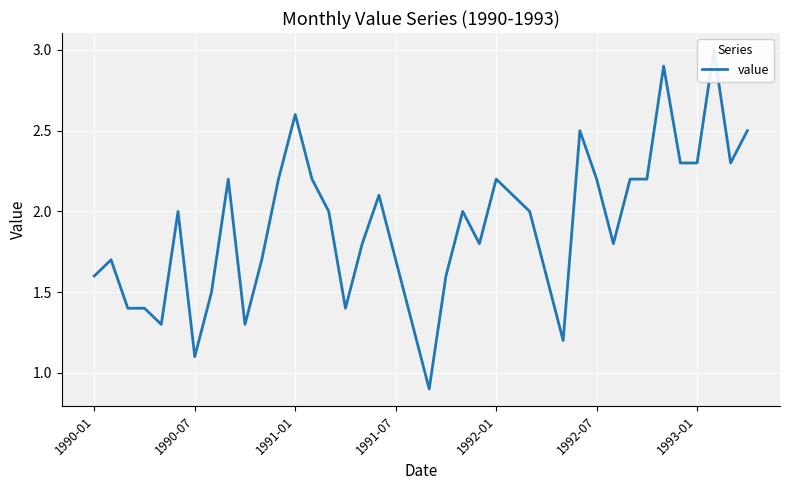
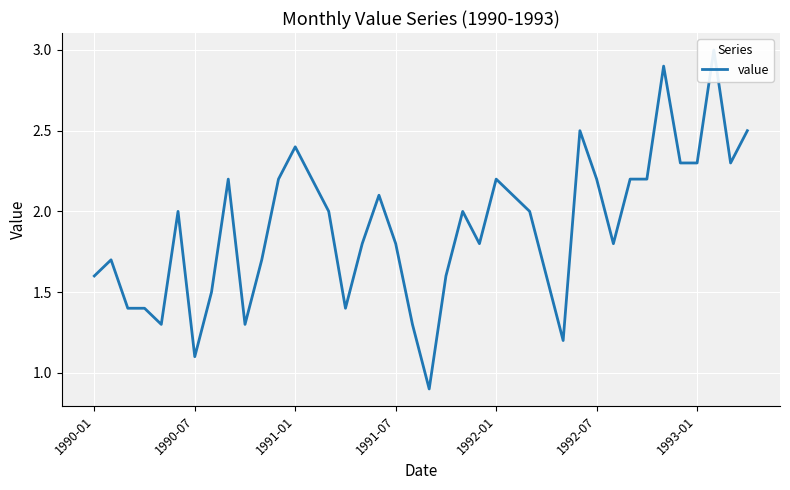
  {
    "1990-01": 1.6,
    "1990-07": 1.1,
-   "1991-01": 2.6,
-   "1991-07": 1.7,
+   "1991-01": 2.4,
+   "1991-07": 1.8,
    "1992-01": 2.2,
    "1992-07": 2.2,
    "1993-01": 2.3
  }
